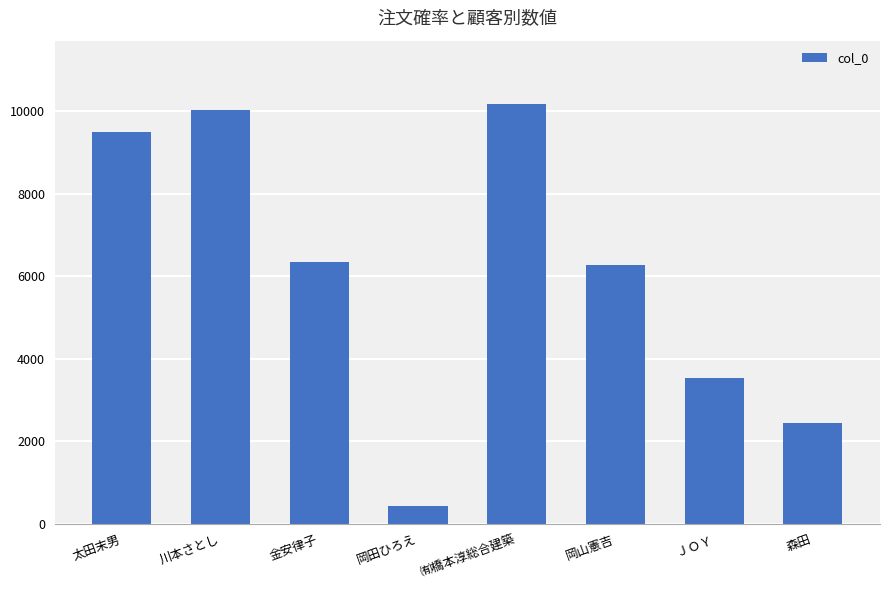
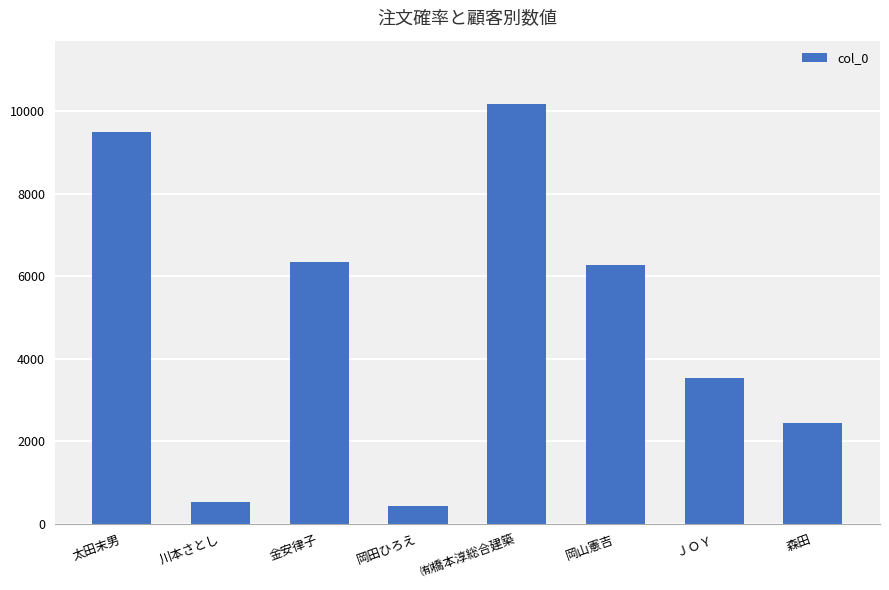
  {
    "太田末男": 9500,
-   "川本さとし": 10000,
+   "川本さとし": 500,
    "金安律子": 6300,
    "岡田ひろえ": 400,
    "㈲橋本淳総合建築": 10200,
    "岡山憲吉": 6300,
    "ＪＯＹ": 3500,
    "森田": 2400
  }
